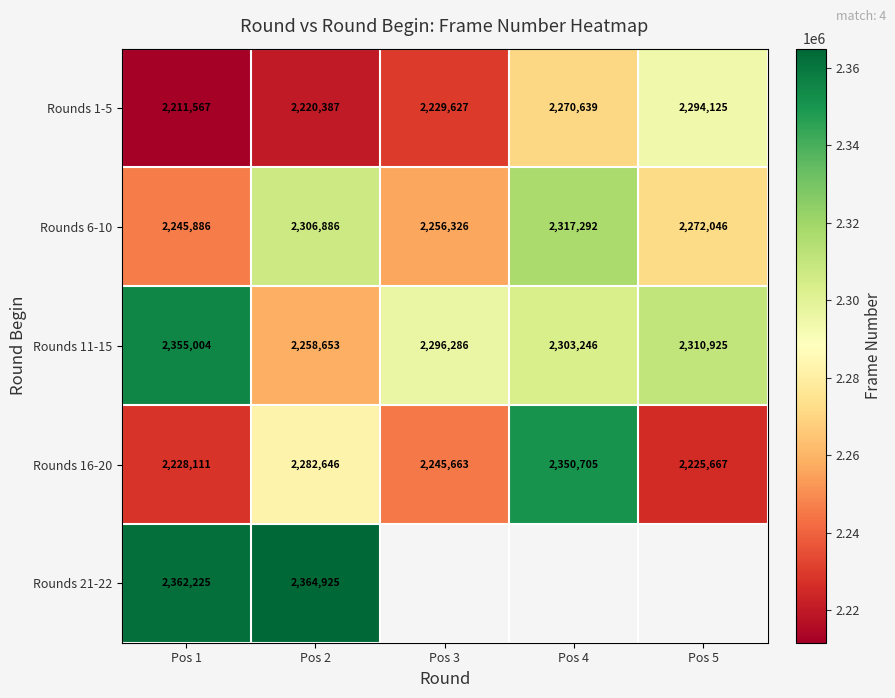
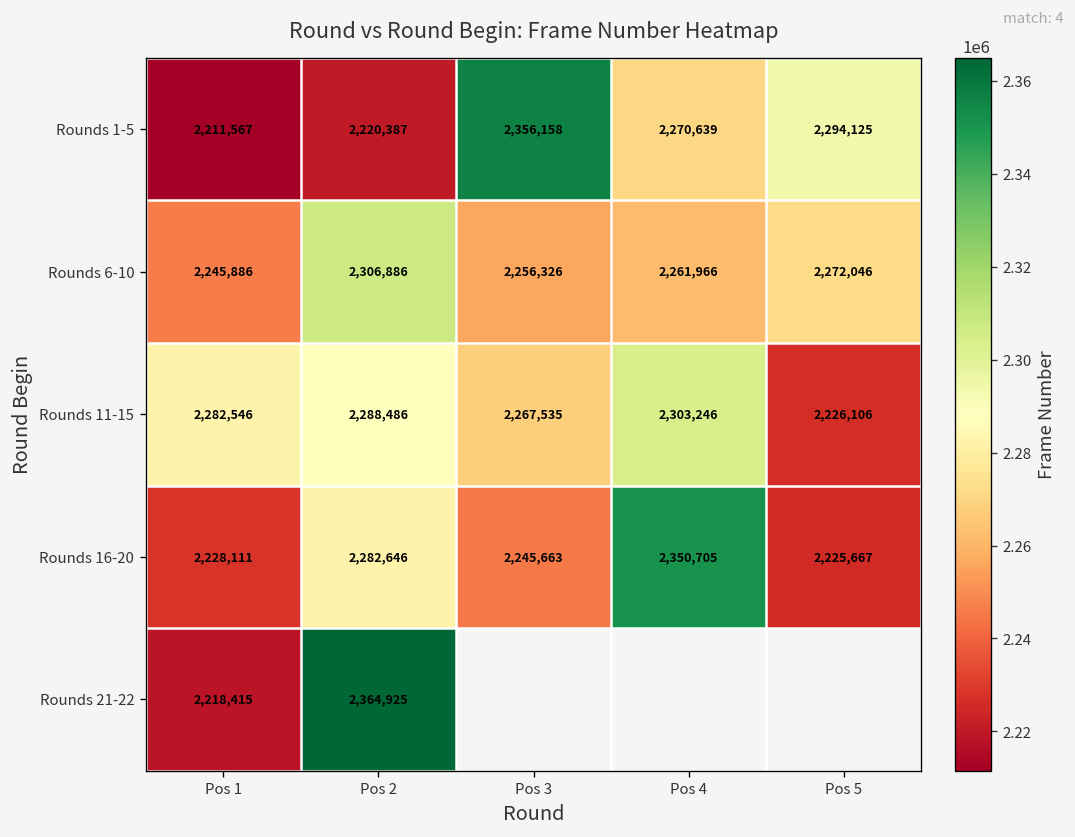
  {
    "Rounds 1-5": {
      "Pos 1": "2,211,567",
      "Pos 2": "2,220,387",
-     "Pos 3": "2,229,627",
+     "Pos 3": "2,356,158",
      "Pos 4": "2,270,639",
      "Pos 5": "2,294,125"
    },
    "Rounds 6-10": {
      "Pos 1": "2,245,886",
      "Pos 2": "2,306,886",
      "Pos 3": "2,256,326",
-     "Pos 4": "2,317,292",
+     "Pos 4": "2,261,966",
      "Pos 5": "2,272,046"
    },
    "Rounds 11-15": {
-     "Pos 1": "2,355,004",
-     "Pos 2": "2,258,653",
-     "Pos 3": "2,296,286",
+     "Pos 1": "2,282,546",
+     "Pos 2": "2,288,486",
+     "Pos 3": "2,267,535",
      "Pos 4": "2,303,246",
-     "Pos 5": "2,310,925"
+     "Pos 5": "2,226,106"
    },
    "Rounds 16-20": {
      "Pos 1": "2,228,111",
      "Pos 2": "2,282,646",
      "Pos 3": "2,245,663",
      "Pos 4": "2,350,705",
      "Pos 5": "2,225,667"
    },
    "Rounds 21-22": {
-     "Pos 1": "2,362,225",
+     "Pos 1": "2,218,415",
      "Pos 2": "2,364,925"
    }
  }
